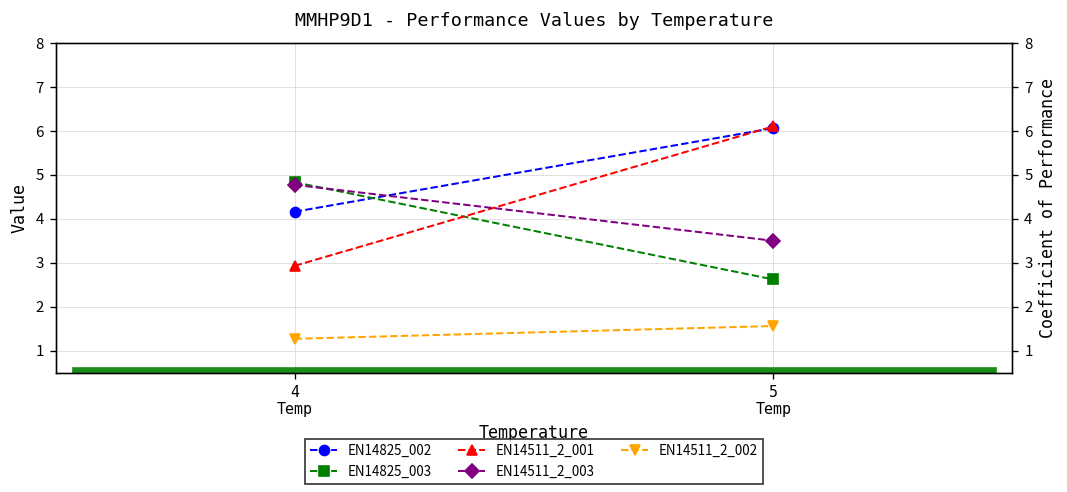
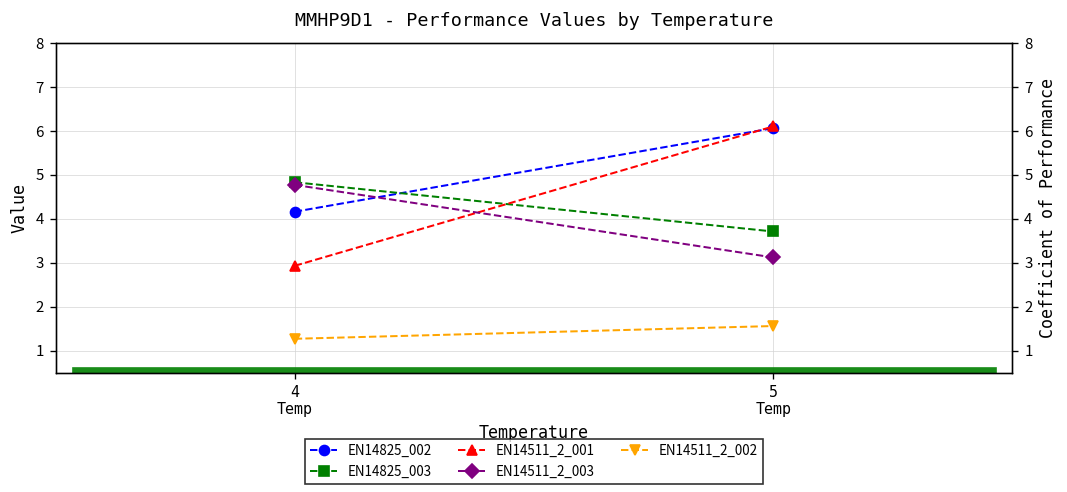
  {
    "EN14825_002": {
      "4 Temp": 4.2
    },
    "EN14825_003": {
-     "5 Temp": 2.6
+     "5 Temp": 3.7
    },
    "EN14511_2_001": {
      "4 Temp": 2.9
    },
    "EN14511_2_003": {
-     "5 Temp": 3.5
+     "5 Temp": 3.1
    },
    "EN14511_2_002": {
      "4 Temp": 1.3,
      "5 Temp": 1.6
    }
  }
